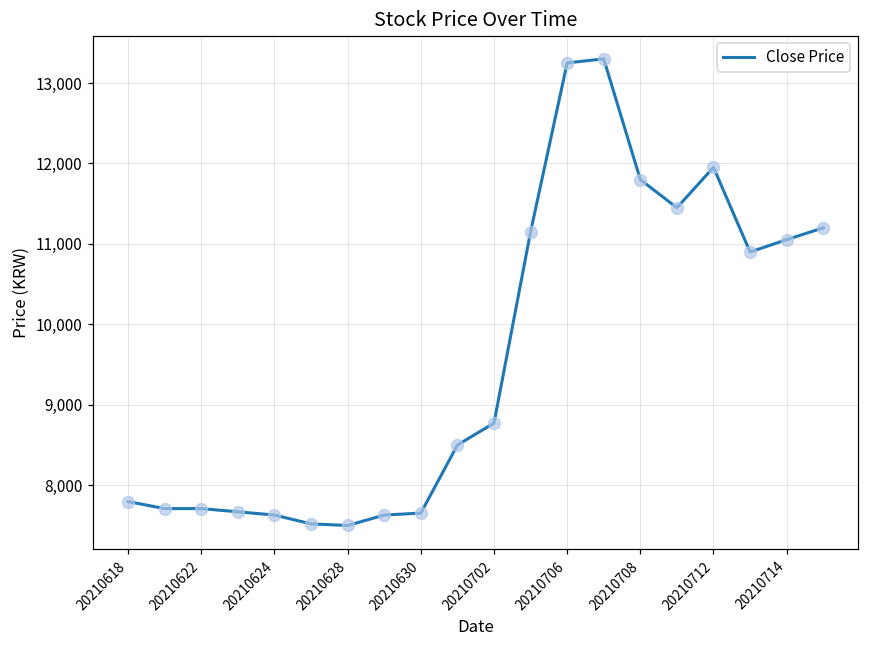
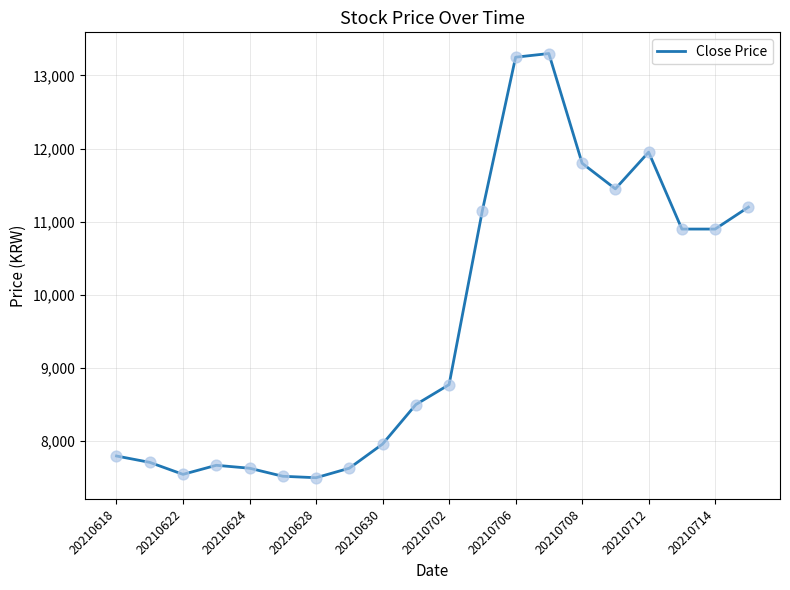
  {
    "20210618": "7,800",
-   "20210622": "7,700",
+   "20210622": "7,500",
    "20210624": "7,600",
    "20210628": "7,500",
-   "20210630": "7,700",
+   "20210630": "8,000",
    "20210702": "8,800",
    "20210706": "13,300",
    "20210708": "11,800",
    "20210712": "12,000",
-   "20210714": "11,100"
+   "20210714": "10,900"
  }
